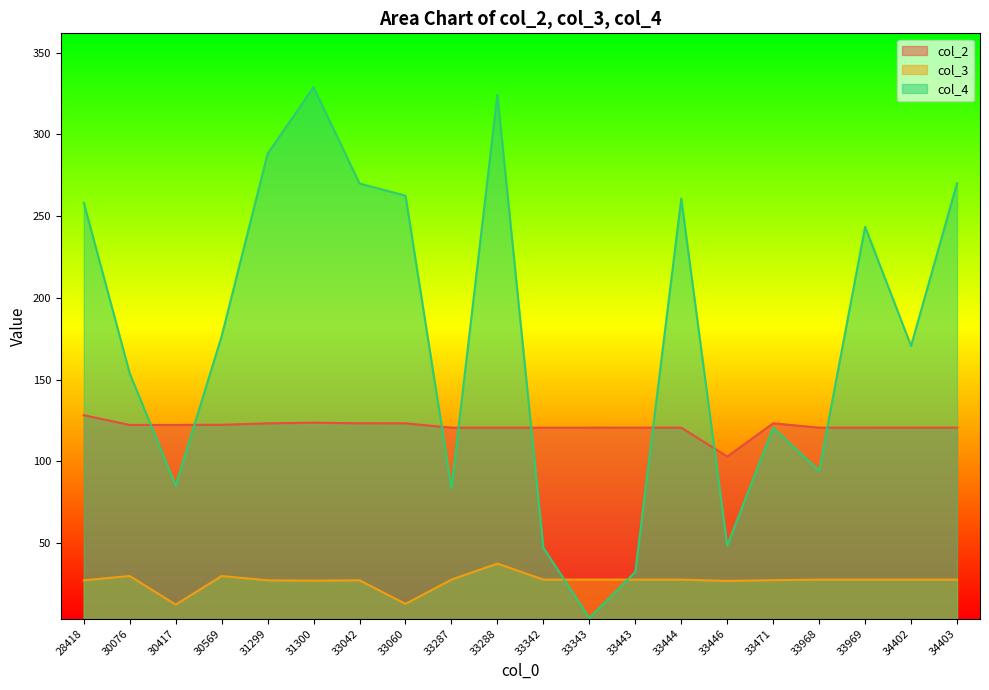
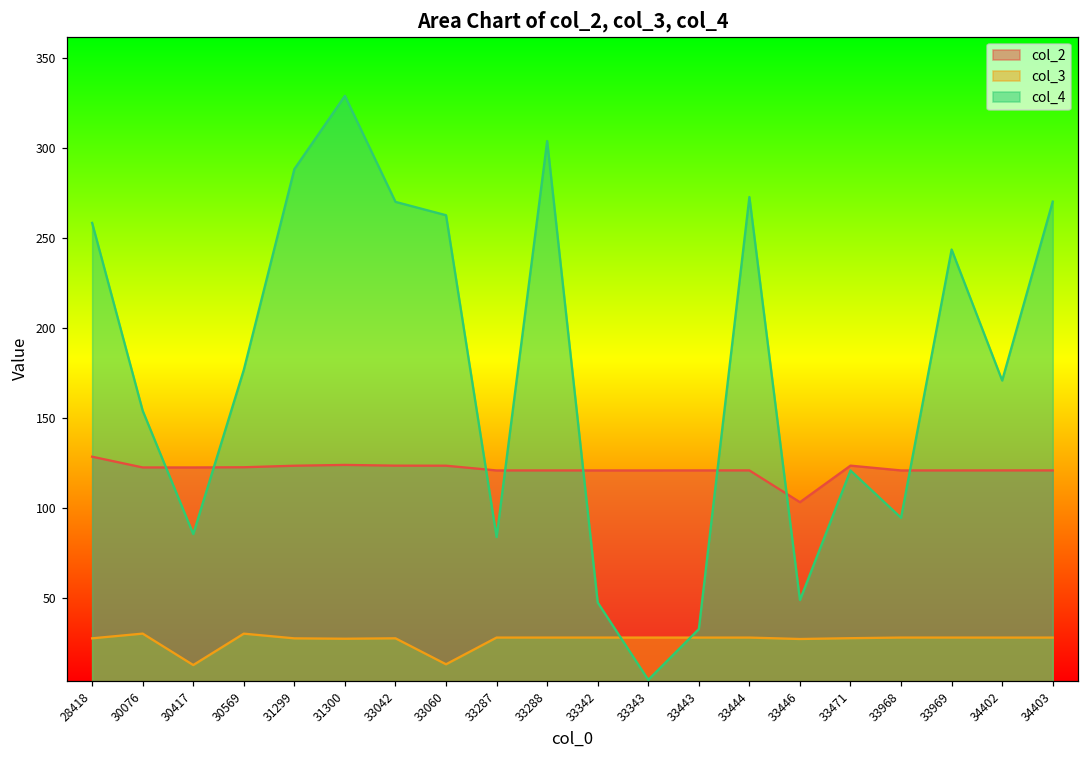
  {
    "col_2": {
      "28418": 128,
      "30076": 122,
      "30417": 122,
      "30569": 122,
      "31299": 123,
      "31300": 124,
      "33042": 123,
      "33060": 123,
      "33287": 121,
      "33288": 121,
      "33342": 121,
      "33343": 121,
      "33443": 121,
      "33444": 121,
      "33446": 103,
      "33471": 123,
      "33968": 121,
      "33969": 121,
      "34402": 121,
      "34403": 121
    },
    "col_3": {
      "28418": 27,
      "30076": 30,
      "30417": 12,
      "30569": 30,
      "31299": 27,
      "31300": 27,
      "33042": 27,
      "33060": 13,
      "33287": 28,
-     "33288": 38,
+     "33288": 28,
      "33342": 28,
      "33343": 28,
      "33443": 28,
      "33444": 28,
      "33446": 27,
      "33471": 27,
      "33968": 28,
      "33969": 28,
      "34402": 28,
      "34403": 28
    },
    "col_4": {
      "28418": 258,
      "30076": 154,
      "30417": 85,
      "30569": 177,
      "31299": 288,
      "31300": 329,
      "33042": 270,
      "33060": 263,
      "33287": 84,
-     "33288": 324,
+     "33288": 304,
      "33342": 47,
      "33343": 4,
      "33443": 32,
-     "33444": 261,
+     "33444": 273,
      "33446": 49,
      "33471": 121,
      "33968": 94,
      "33969": 243,
      "34402": 171,
      "34403": 270
    }
  }
